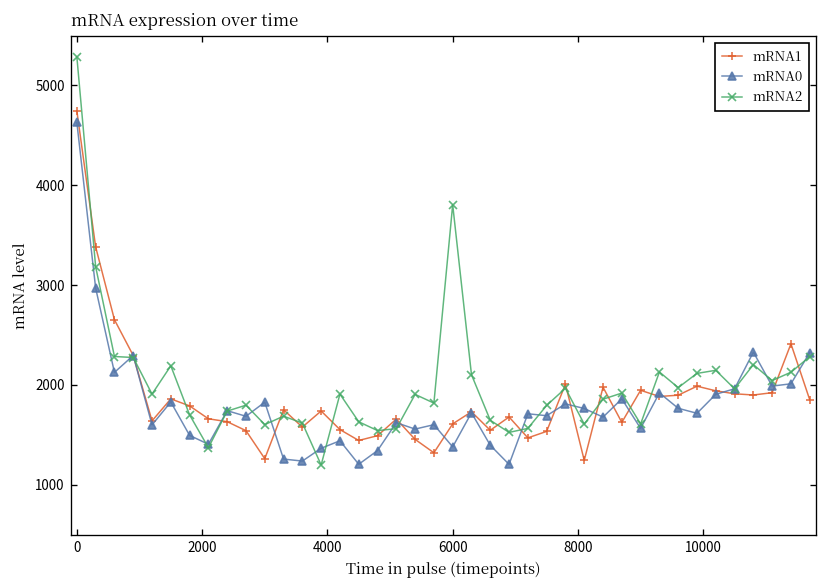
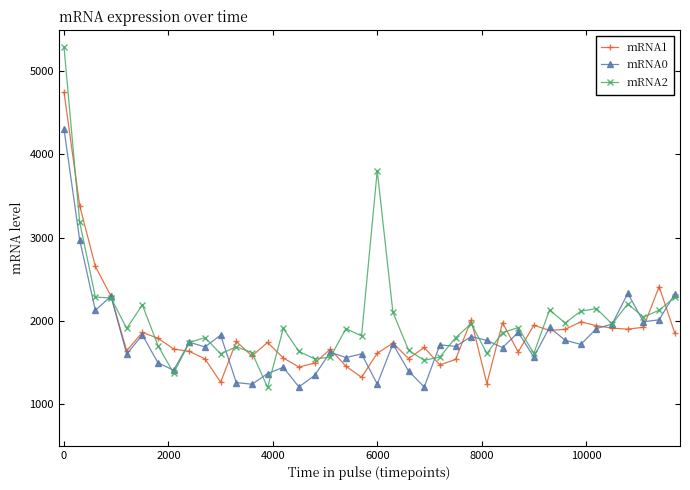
  {
    "mRNA1": {
      "0": 4700,
      "6000": 1600
    },
    "mRNA0": {
-     "0": 4600,
-     "6000": 1400
+     "0": 4300,
+     "6000": 1200
    },
    "mRNA2": {
      "0": 5300,
      "6000": 3800
    }
  }
